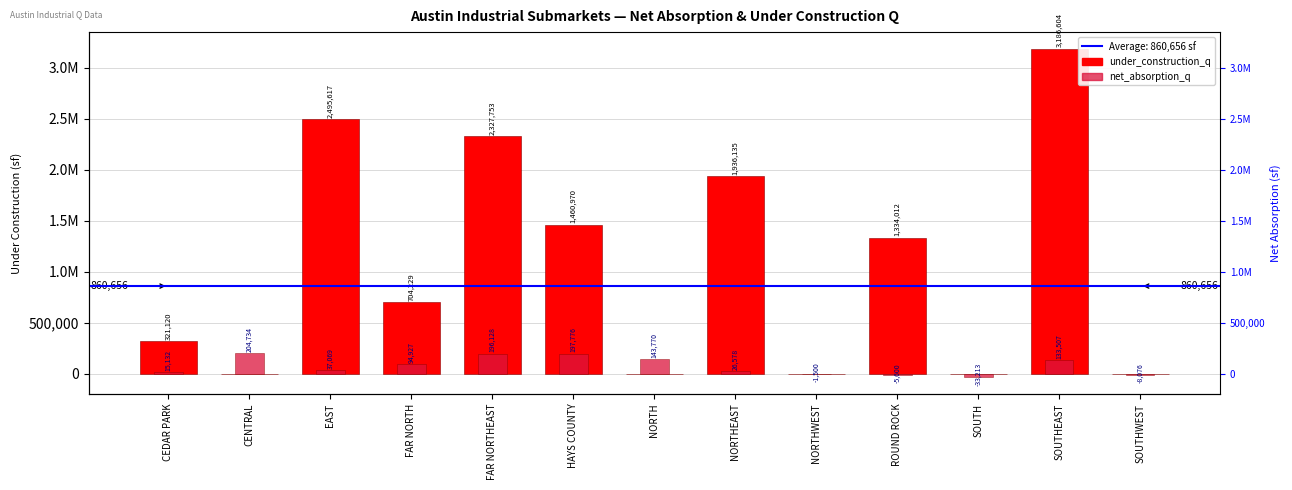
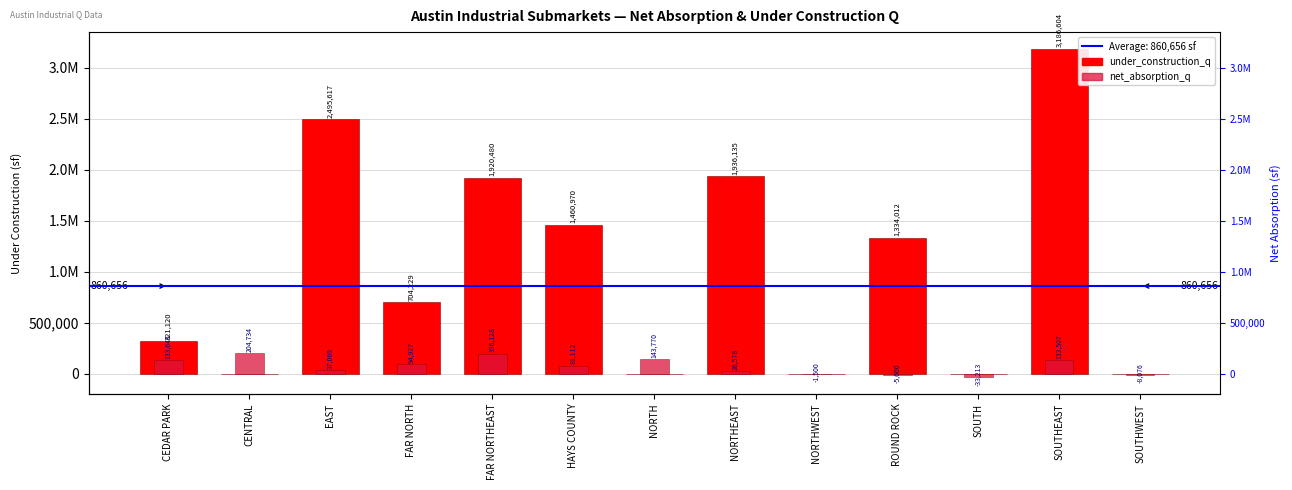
  {
    "under_construction_q": {
      "EAST": "2,495,617",
      "FAR NORTH": "704,229",
-     "FAR NORTHEAST": "2,327,753",
+     "FAR NORTHEAST": "1,920,480",
      "HAYS COUNTY": "1,460,970",
      "NORTHEAST": "1,936,135",
      "ROUND ROCK": "1,334,012",
      "SOUTHEAST": "3,186,604"
    },
    "net_absorption_q": {
-     "CEDAR PARK": "15,132",
+     "CEDAR PARK": "133,646",
      "CENTRAL": "204,734",
-     "HAYS COUNTY": "197,776",
+     "HAYS COUNTY": "81,112",
      "NORTH": "143,770",
      "NORTHWEST": "-1,500",
      "ROUND ROCK": "-5,600",
      "SOUTH": "-33,213",
      "SOUTHWEST": "-8,076"
    }
  }
